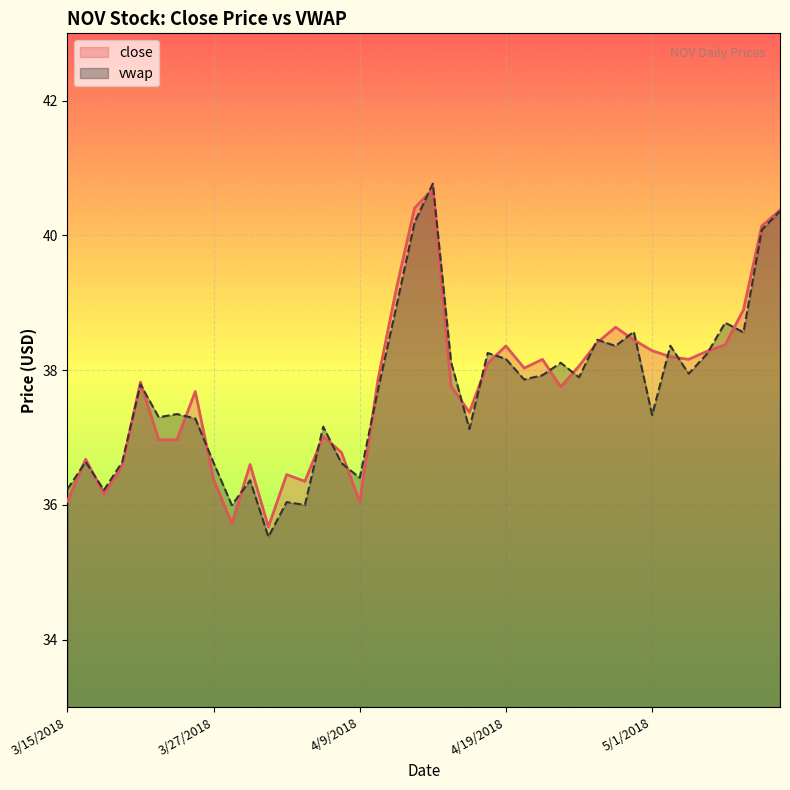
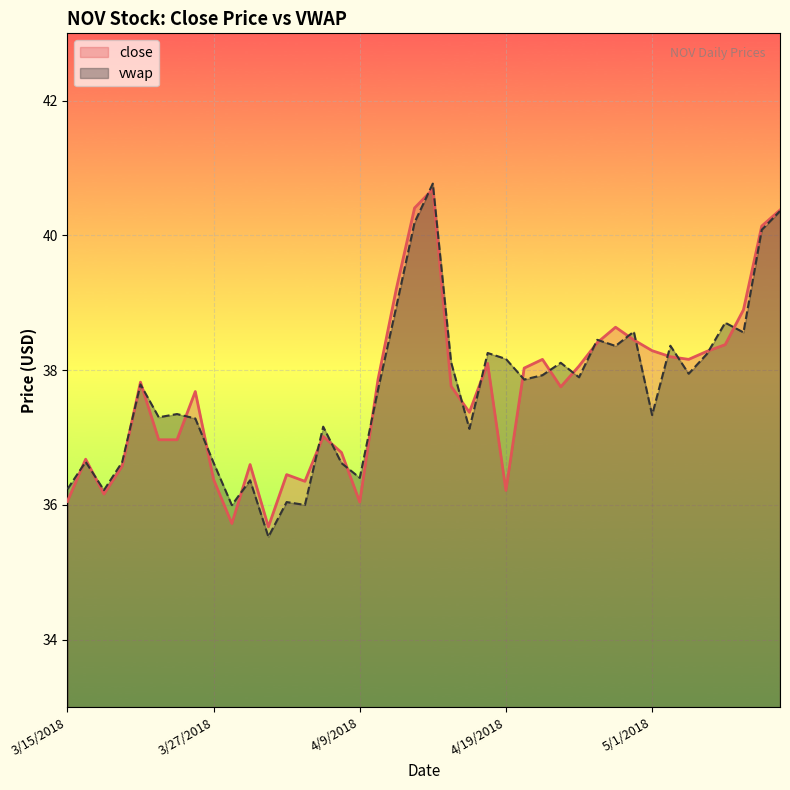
  {
    "close": {
      "3/15/2018": 36.1,
      "3/27/2018": 36.4,
      "4/9/2018": 36.0,
-     "4/19/2018": 38.4,
+     "4/19/2018": 36.2,
      "5/1/2018": 38.3
    },
    "vwap": {
      "3/15/2018": 36.2,
      "3/27/2018": 36.6,
      "4/9/2018": 36.4,
      "4/19/2018": 38.2,
      "5/1/2018": 37.3
    }
  }
